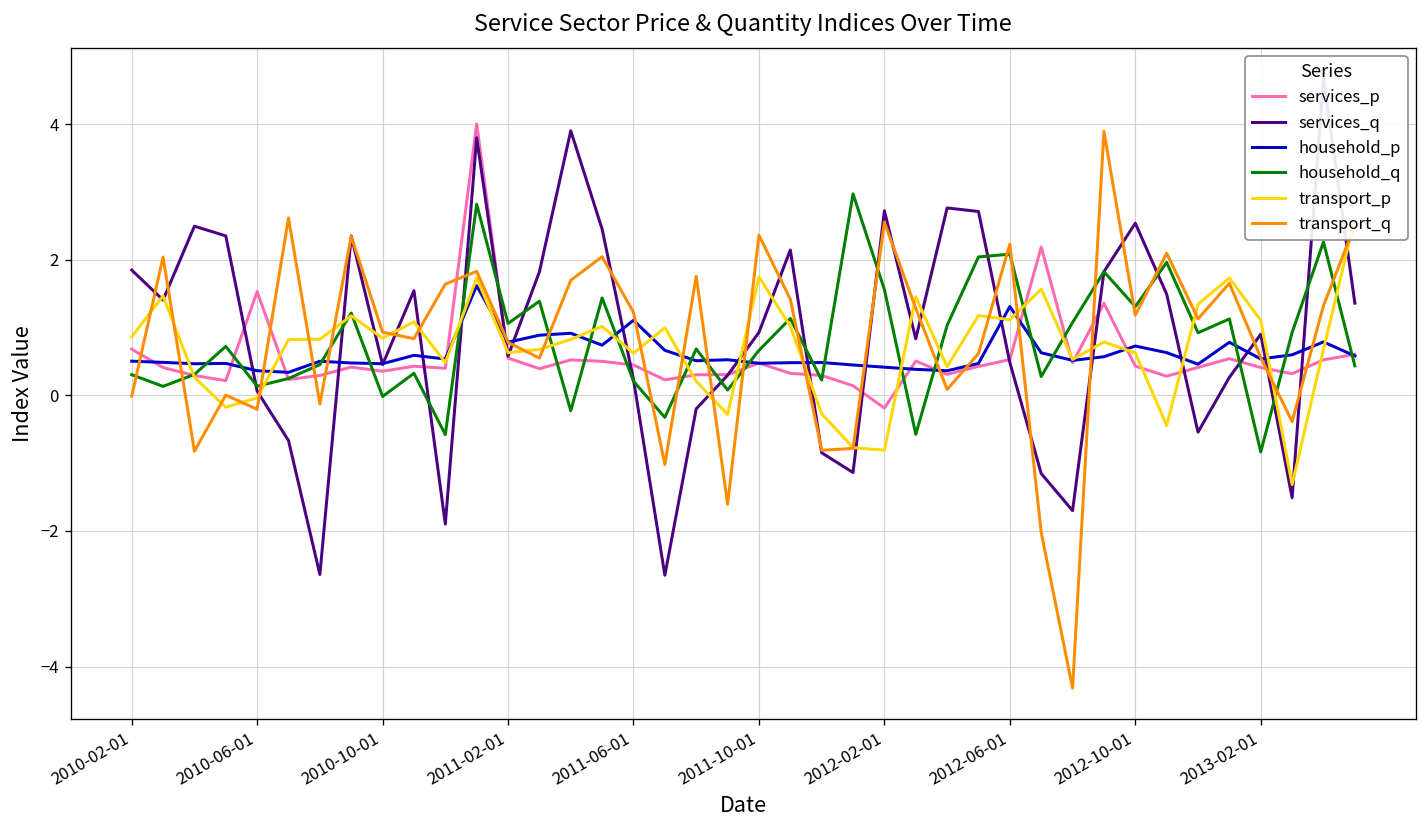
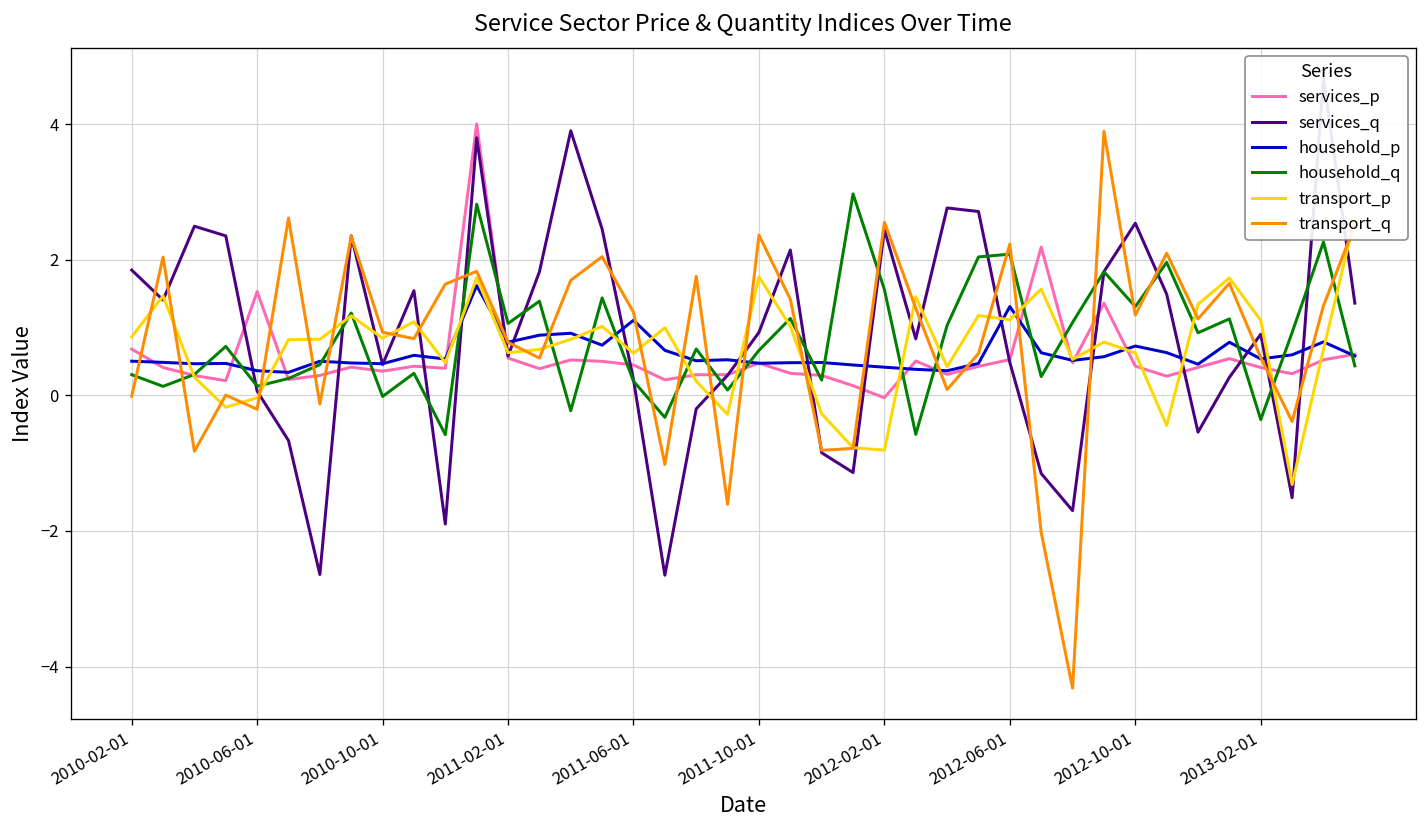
  {
    "services_p": {
      "2010-02-01": 0.7,
      "2010-06-01": 1.5,
      "2010-10-01": 0.4,
      "2011-06-01": 0.4,
-     "2012-02-01": -0.2,
+     "2012-02-01": 0.0,
      "2012-10-01": 0.4,
      "2013-02-01": 0.4
    },
    "services_q": {
      "2010-02-01": 1.8,
      "2010-06-01": 0.1,
      "2011-10-01": 0.9,
-     "2012-02-01": 2.7,
+     "2012-02-01": 2.4,
      "2012-10-01": 2.5,
      "2013-02-01": 0.9
    },
    "household_p": {
      "2010-02-01": 0.5,
      "2010-06-01": 0.4,
      "2011-06-01": 1.1,
      "2012-02-01": 0.4,
      "2012-06-01": 1.3,
      "2012-10-01": 0.7
    },
    "household_q": {
      "2010-02-01": 0.3,
      "2010-06-01": 0.1,
      "2010-10-01": 0.0,
      "2011-02-01": 1.1,
      "2011-10-01": 0.7,
      "2012-02-01": 1.6,
      "2012-06-01": 2.1,
      "2012-10-01": 1.3,
-     "2013-02-01": -0.8
+     "2013-02-01": -0.4
    },
    "transport_p": {
      "2010-02-01": 0.9,
      "2010-06-01": 0.0,
      "2010-10-01": 0.8,
      "2011-02-01": 0.6,
      "2011-06-01": 0.6,
      "2011-10-01": 1.7,
      "2012-02-01": -0.8,
      "2012-06-01": 1.1,
      "2012-10-01": 0.6,
      "2013-02-01": 1.1
    },
    "transport_q": {
      "2010-02-01": 0.0,
      "2010-06-01": -0.2,
      "2010-10-01": 0.9,
      "2011-06-01": 1.2,
      "2011-10-01": 2.4,
      "2012-02-01": 2.6,
      "2012-06-01": 2.2,
      "2012-10-01": 1.2
    }
  }
